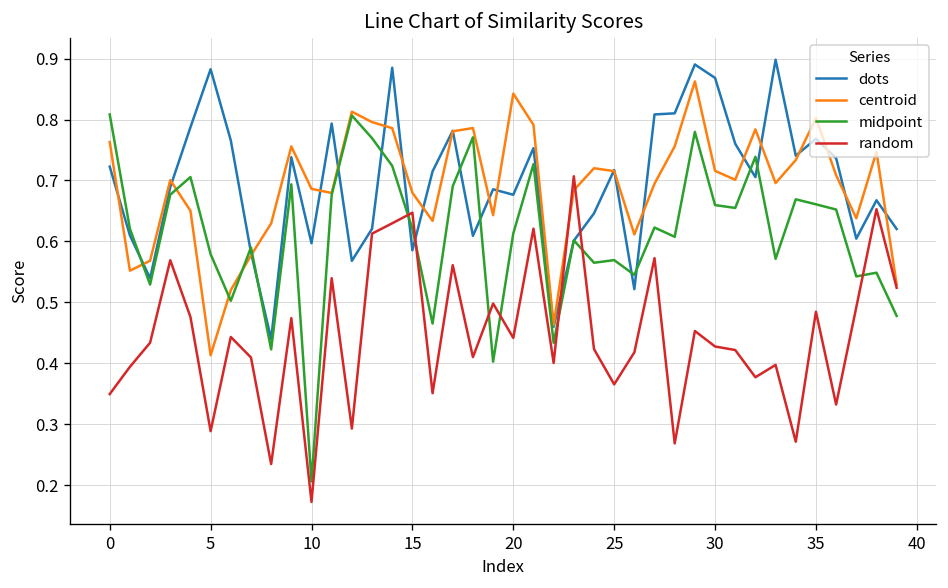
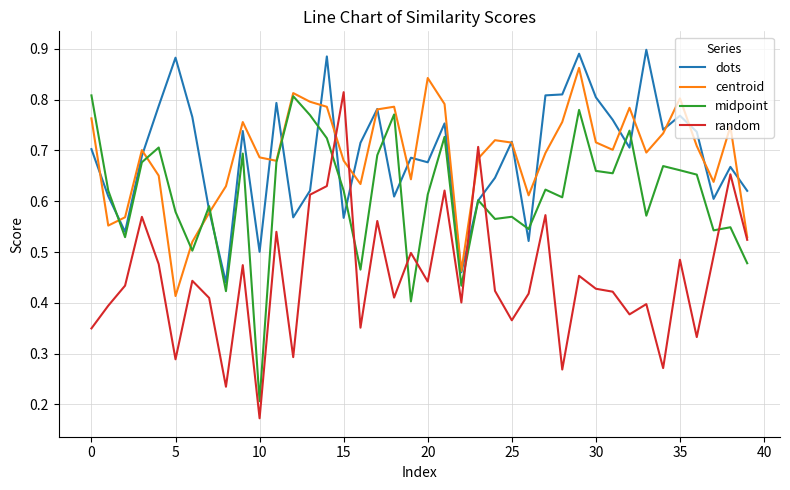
  {
    "dots": {
-     "0": 0.72,
+     "0": 0.70,
      "5": 0.88,
-     "10": 0.60,
-     "15": 0.59,
+     "10": 0.50,
+     "15": 0.57,
      "20": 0.68,
-     "30": 0.87
+     "30": 0.80
    },
    "centroid": {
      "0": 0.76,
      "5": 0.41,
      "10": 0.69,
      "15": 0.68,
      "20": 0.84,
      "30": 0.72
    },
    "midpoint": {
      "0": 0.81,
      "5": 0.58,
      "10": 0.21,
      "15": 0.62,
      "20": 0.61,
      "25": 0.57,
      "30": 0.66,
      "35": 0.66
    },
    "random": {
      "0": 0.35,
      "5": 0.29,
      "10": 0.17,
-     "15": 0.65,
+     "15": 0.81,
      "20": 0.44,
      "25": 0.37,
      "30": 0.43,
      "35": 0.48
    }
  }
